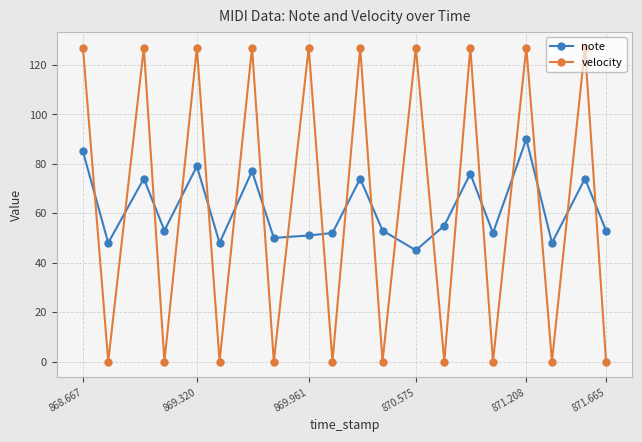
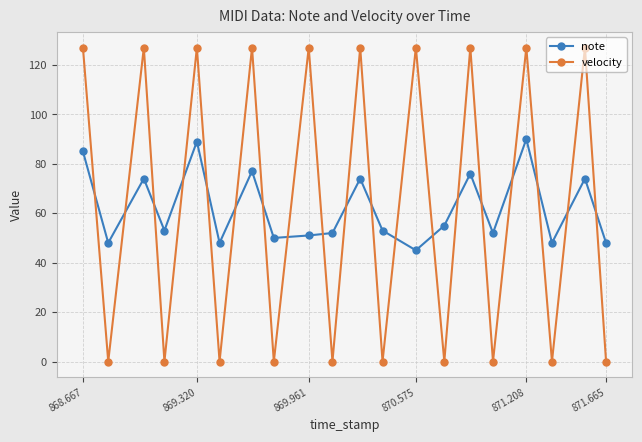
  {
    "note": {
      "868.667": 85,
-     "869.320": 79,
+     "869.320": 89,
      "869.961": 51,
      "870.575": 45,
      "871.208": 90,
-     "871.665": 53
+     "871.665": 48
    },
    "velocity": {
      "868.667": 127,
      "869.320": 127,
      "869.961": 127,
      "870.575": 127,
      "871.208": 127,
      "871.665": 0
    }
  }
